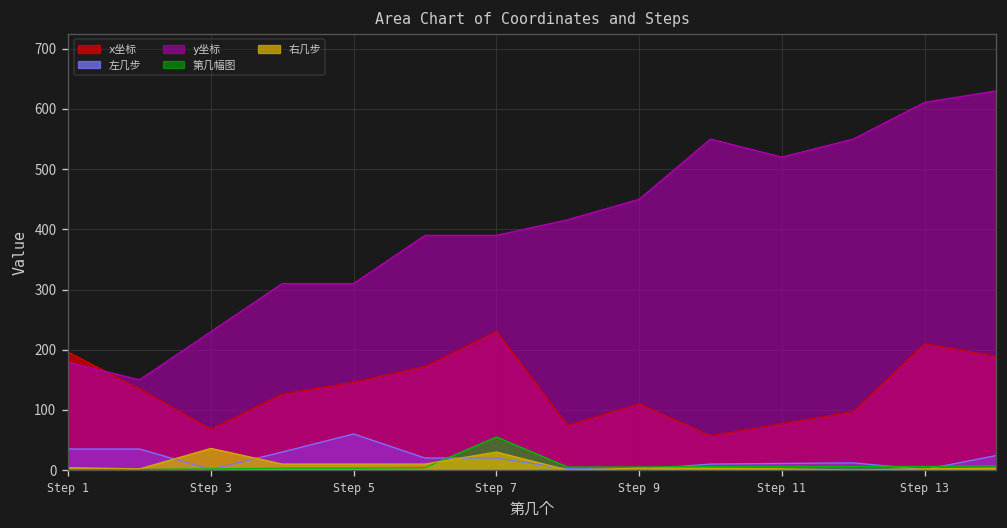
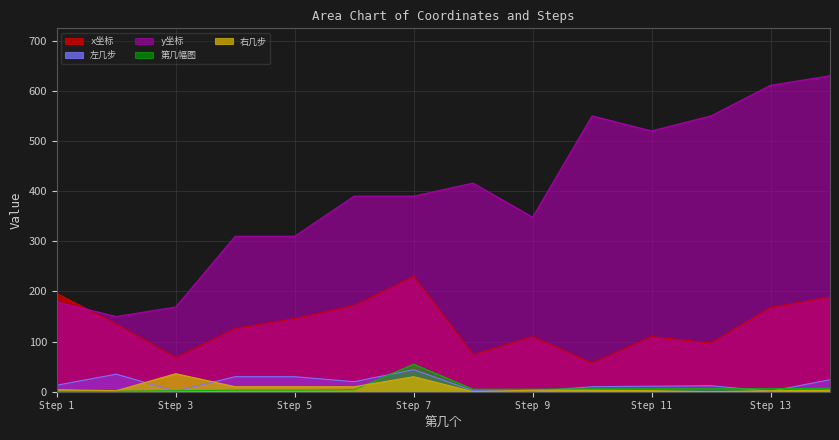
  {
    "x坐标": {
      "Step 1": 200,
      "Step 3": 70,
      "Step 5": 150,
      "Step 7": 230,
      "Step 9": 110,
-     "Step 11": 80,
-     "Step 13": 210
+     "Step 11": 110,
+     "Step 13": 170
    },
    "左几步": {
-     "Step 1": 40,
-     "Step 5": 60,
-     "Step 7": 20
+     "Step 1": 10,
+     "Step 5": 30,
+     "Step 7": 40
    },
    "y坐标": {
      "Step 1": 180,
-     "Step 3": 230,
+     "Step 3": 170,
      "Step 5": 310,
      "Step 7": 390,
-     "Step 9": 450,
+     "Step 9": 350,
      "Step 11": 520,
      "Step 13": 610
    },
    "第几幅图": {
      "Step 5": 0,
      "Step 7": 60
    },
    "右几步": {
      "Step 3": 40,
      "Step 5": 10,
      "Step 7": 30
    }
  }
